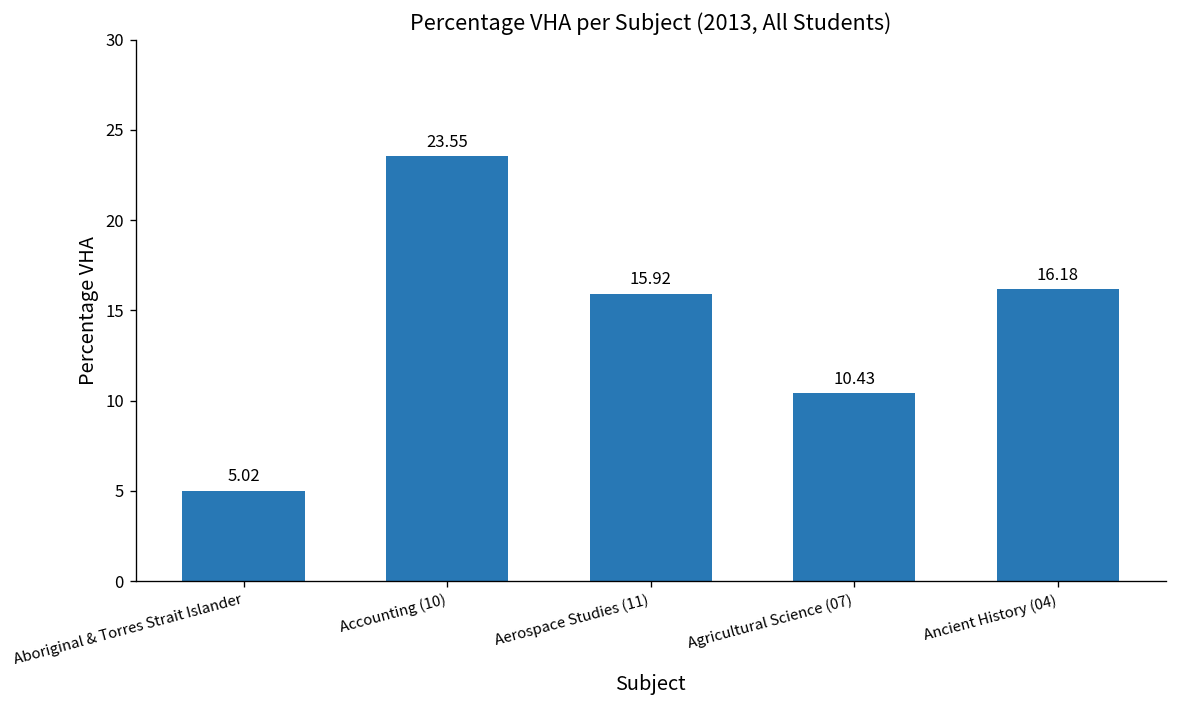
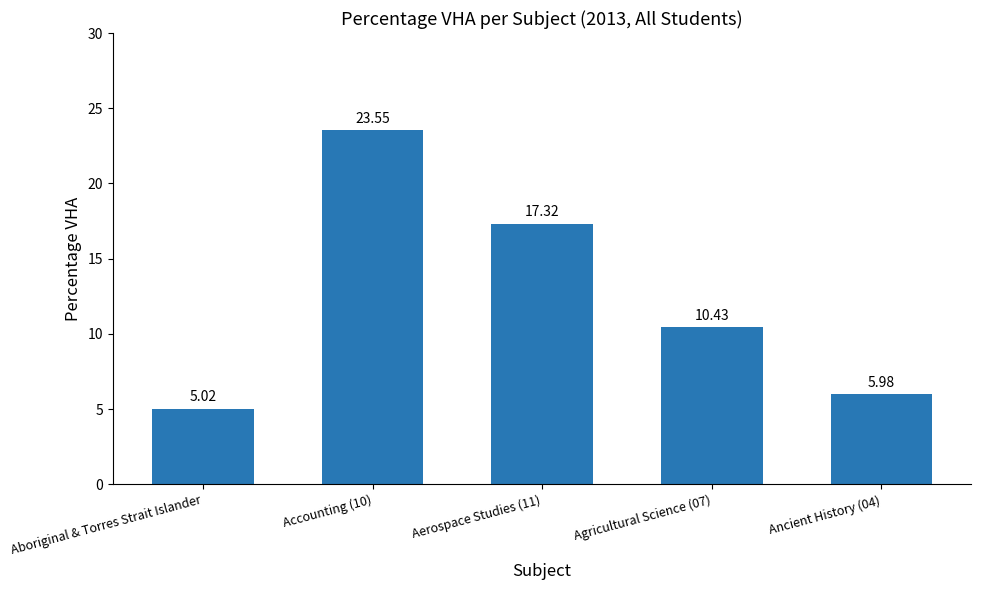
  {
    "Aboriginal & Torres Strait Islander": 5.02,
    "Accounting (10)": 23.55,
-   "Aerospace Studies (11)": 15.92,
+   "Aerospace Studies (11)": 17.32,
    "Agricultural Science (07)": 10.43,
-   "Ancient History (04)": 16.18
+   "Ancient History (04)": 5.98
  }
